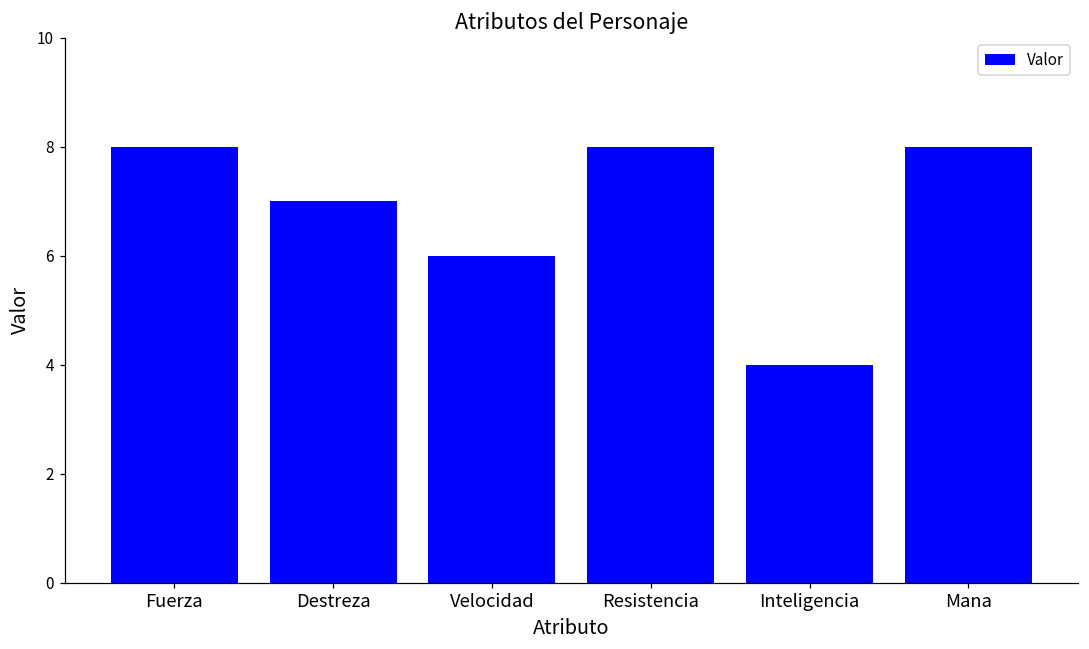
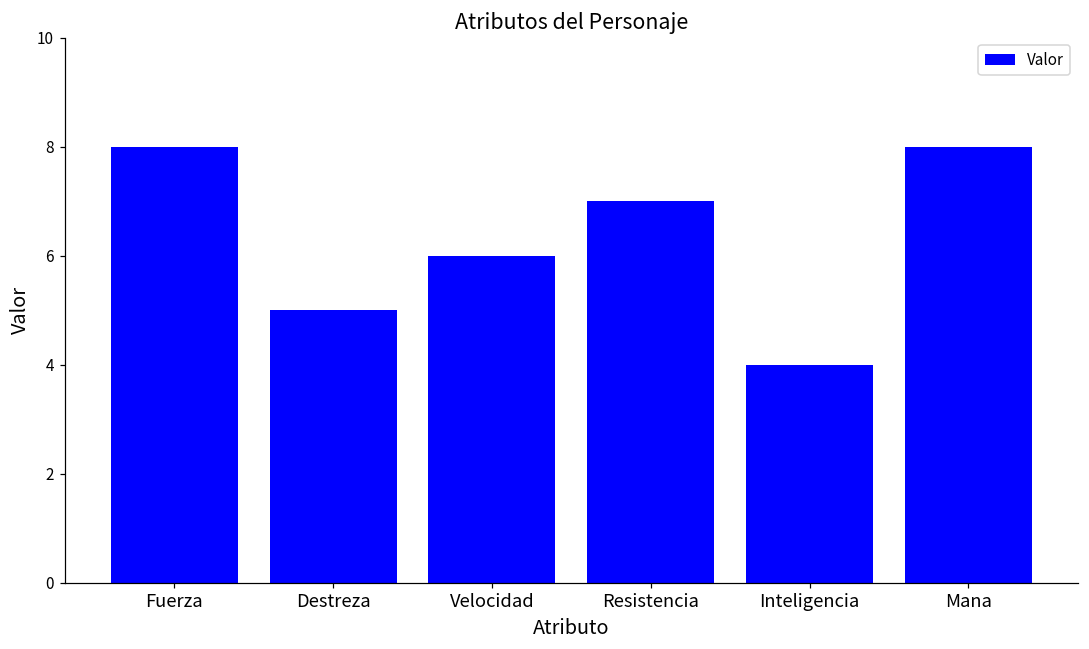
  {
    "Fuerza": 8,
-   "Destreza": 7,
+   "Destreza": 5,
    "Velocidad": 6,
-   "Resistencia": 8,
+   "Resistencia": 7,
    "Inteligencia": 4,
    "Mana": 8
  }
